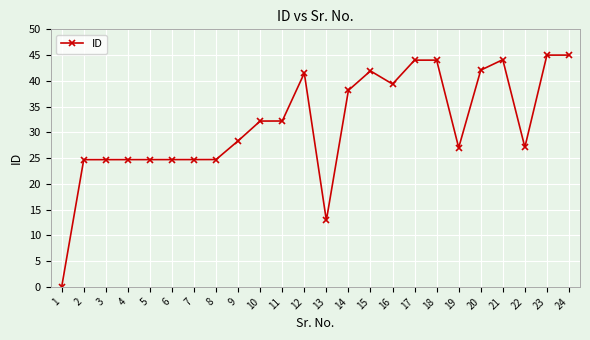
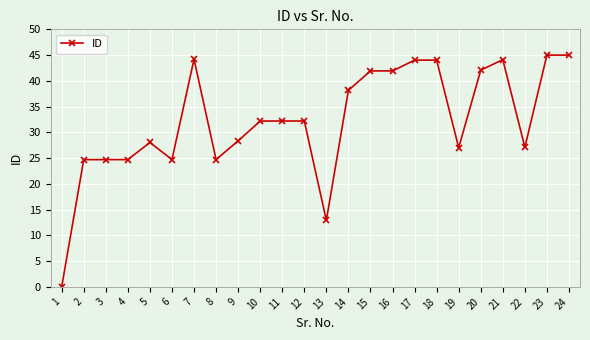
  {
    "1": 0,
    "2": 25,
    "3": 25,
    "4": 25,
-   "5": 25,
+   "5": 28,
    "6": 25,
-   "7": 25,
+   "7": 44,
    "8": 25,
    "9": 28,
    "10": 32,
    "11": 32,
-   "12": 42,
+   "12": 32,
    "13": 13,
    "14": 38,
    "15": 42,
-   "16": 39,
+   "16": 42,
    "17": 44,
    "18": 44,
    "19": 27,
    "20": 42,
    "21": 44,
    "22": 27,
    "23": 45,
    "24": 45
  }
